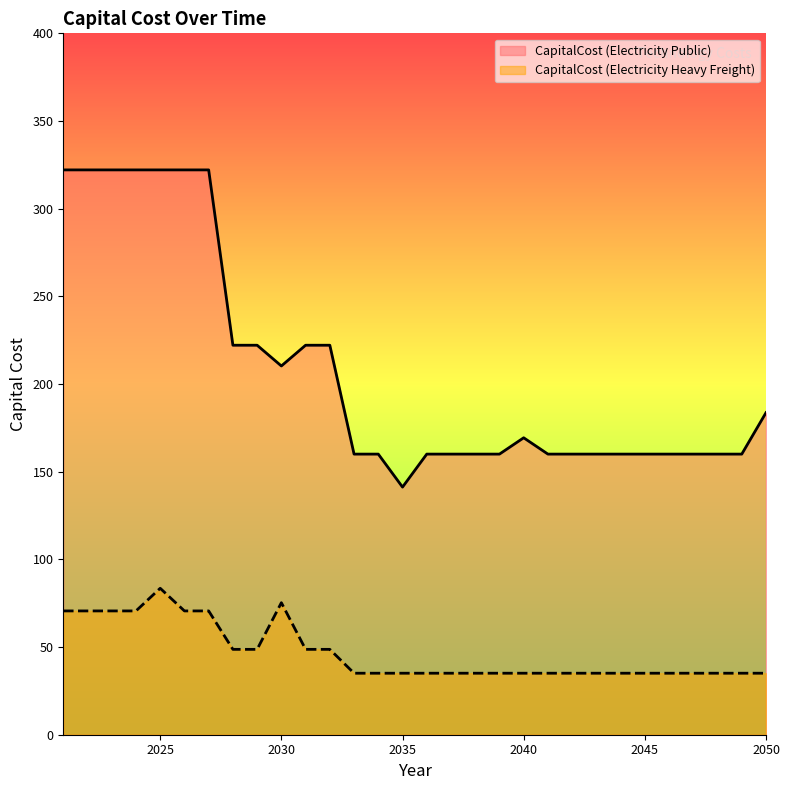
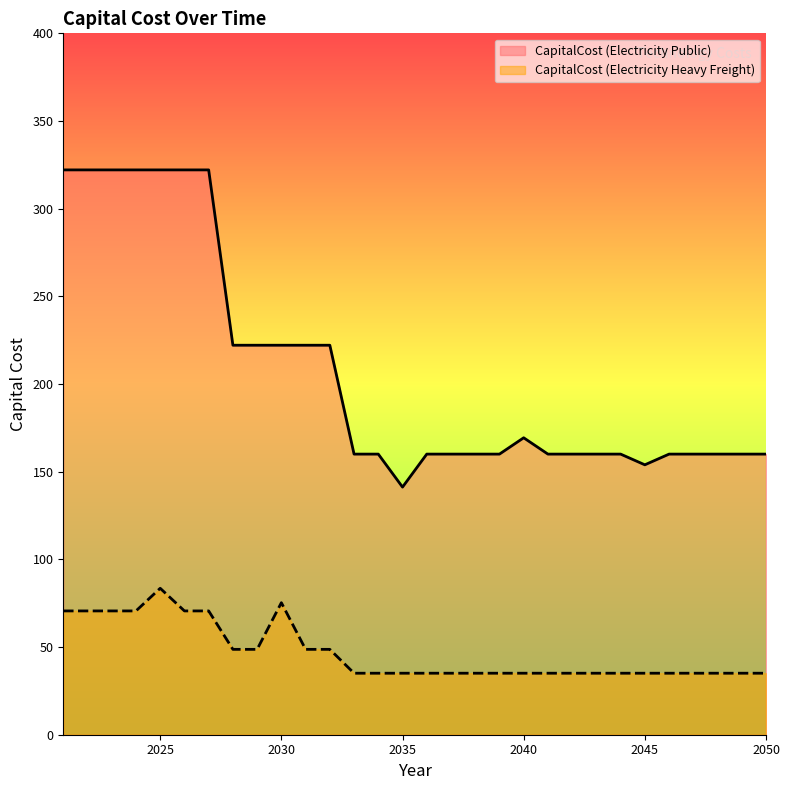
  {
    "CapitalCost (Electricity Public)": {
      "2025": 322,
-     "2030": 210,
+     "2030": 222,
      "2035": 141,
      "2040": 169,
-     "2045": 160,
-     "2050": 184
+     "2045": 154,
+     "2050": 160
    },
    "CapitalCost (Electricity Heavy Freight)": {
      "2025": 84,
      "2030": 75,
      "2035": 35,
      "2040": 35,
      "2045": 35,
      "2050": 35
    }
  }
